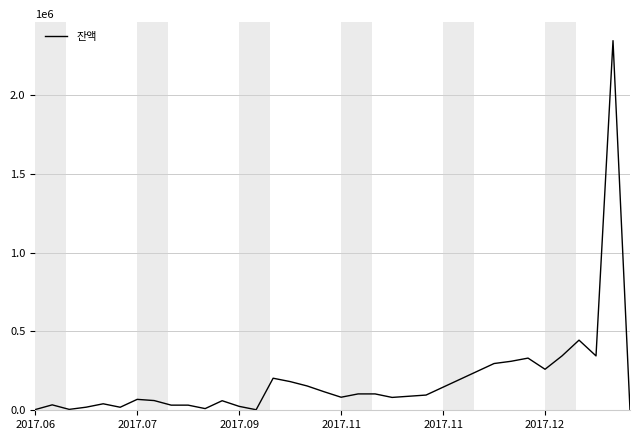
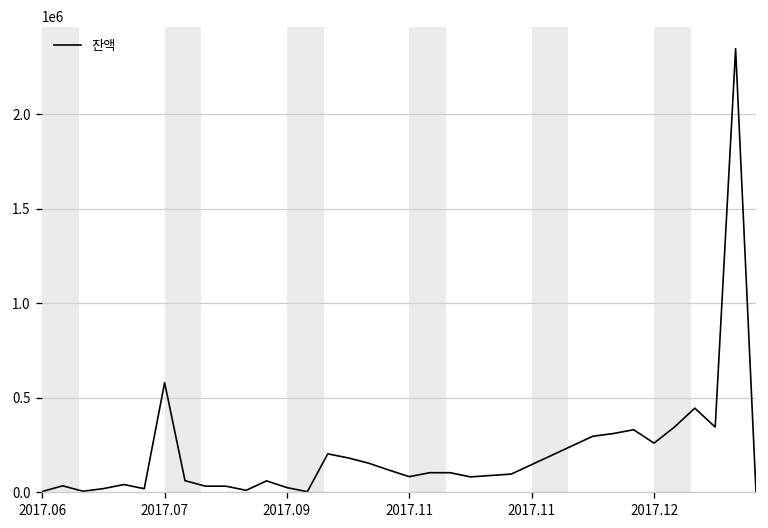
  {
    "2017.06": 0,
-   "2017.07": 70000,
+   "2017.07": 580000,
    "2017.09": 20000,
    "2017.12": 260000
  }
